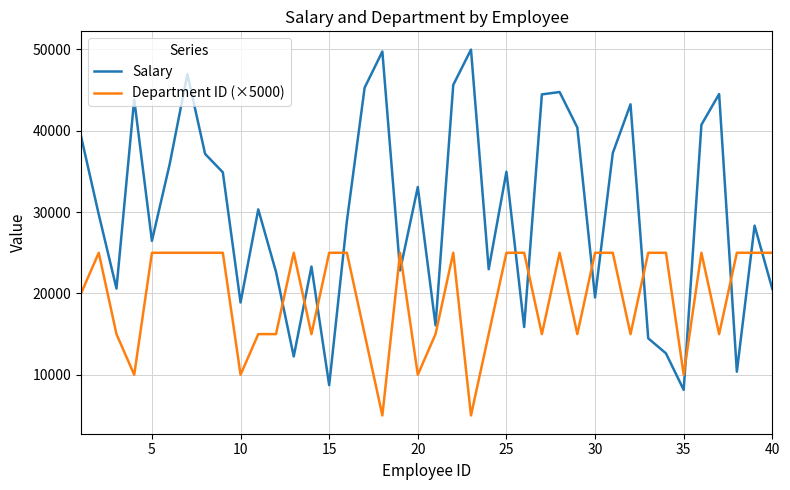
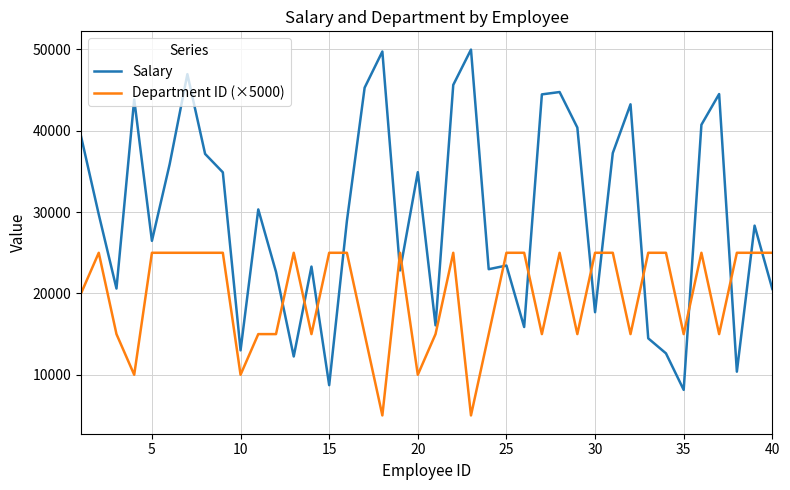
  {
    "Salary": {
      "5": 26000,
-     "10": 19000,
+     "10": 13000,
      "15": 9000,
-     "20": 33000,
-     "25": 35000,
-     "30": 20000,
+     "20": 35000,
+     "25": 23000,
+     "30": 18000,
      "35": 8000,
      "40": 21000
    },
    "Department ID (×5000)": {
      "5": 25000,
      "10": 10000,
      "15": 25000,
      "20": 10000,
      "25": 25000,
      "30": 25000,
-     "35": 10000,
+     "35": 15000,
      "40": 25000
    }
  }
